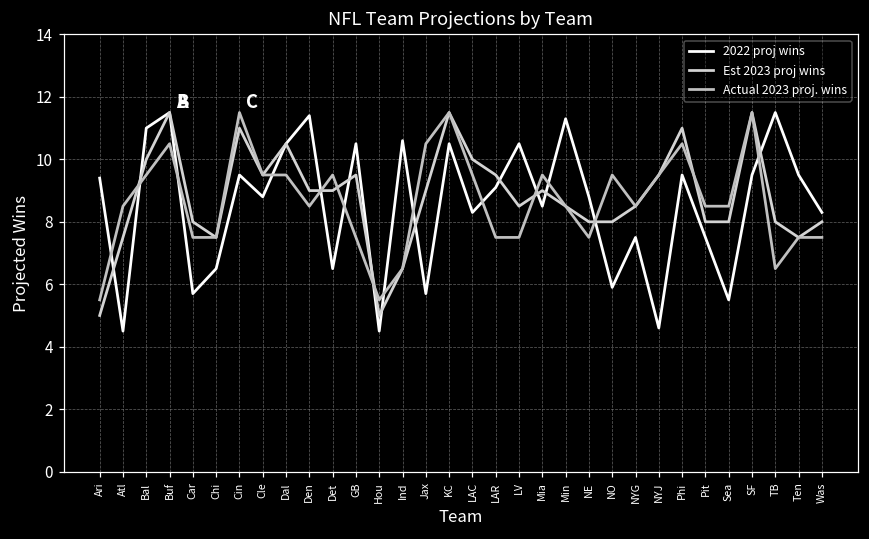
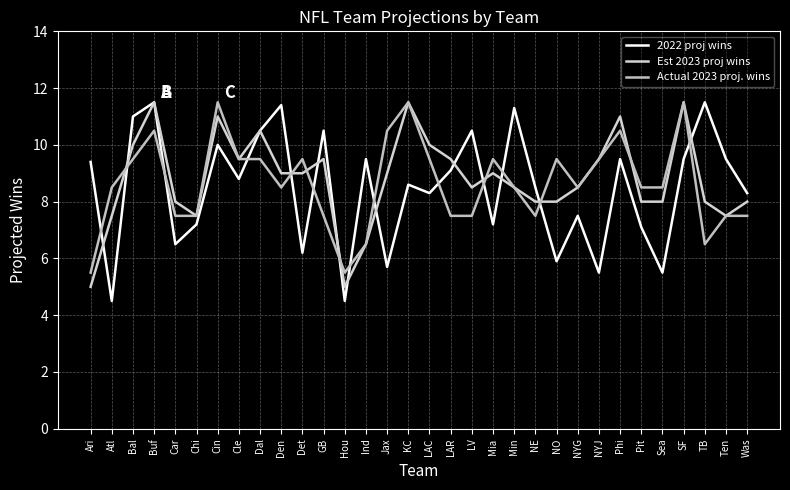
  {
    "2022 proj wins": {
      "Ari": 9.4,
      "Atl": 4.5,
      "Bal": 11.0,
-     "Car": 5.7,
-     "Chi": 6.5,
-     "Cin": 9.5,
+     "Car": 6.5,
+     "Chi": 7.2,
+     "Cin": 10.0,
      "Cle": 8.8,
      "Den": 11.4,
-     "Det": 6.5,
+     "Det": 6.2,
      "GB": 10.5,
      "Hou": 4.5,
-     "Ind": 10.6,
+     "Ind": 9.5,
      "Jax": 5.7,
-     "KC": 10.5,
+     "KC": 8.6,
      "LAC": 8.3,
      "LAR": 9.1,
      "LV": 10.5,
-     "Mia": 8.5,
+     "Mia": 7.2,
      "Min": 11.3,
-     "NE": 8.8,
+     "NE": 8.5,
      "NO": 5.9,
      "NYG": 7.5,
-     "NYJ": 4.6,
+     "NYJ": 5.5,
      "Phi": 9.5,
-     "Pit": 7.5,
+     "Pit": 7.1,
      "Sea": 5.5,
      "SF": 9.5,
      "TB": 11.5,
      "Ten": 9.5,
      "Was": 8.3
    }
  }
